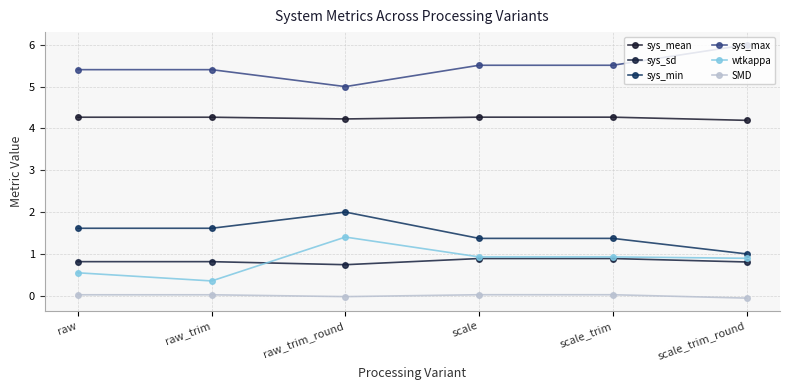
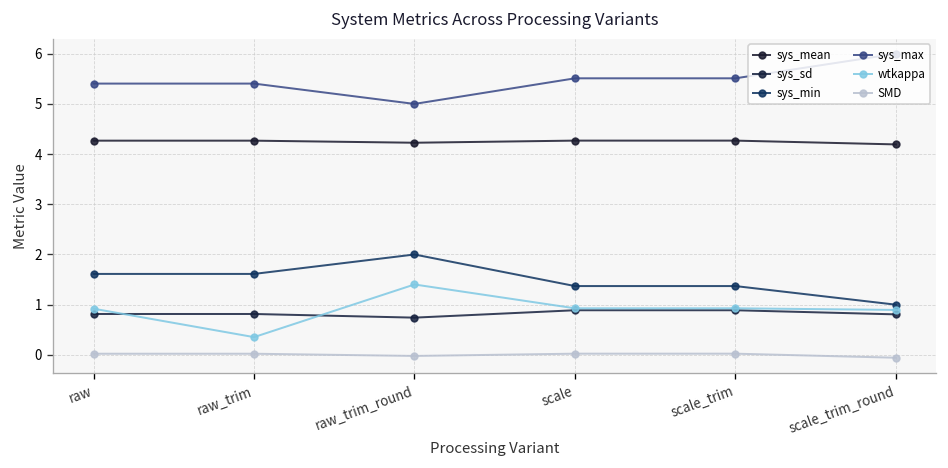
  {
    "wtkappa": {
-     "raw": 0.5,
+     "raw": 0.9,
      "raw_trim": 0.4,
      "raw_trim_round": 1.4,
      "scale_trim_round": 0.9
    },
    "SMD": {
      "raw": 0.0,
      "raw_trim": 0.0,
      "raw_trim_round": 0.0,
      "scale": 0.0,
      "scale_trim": 0.0,
      "scale_trim_round": -0.1
    }
  }
